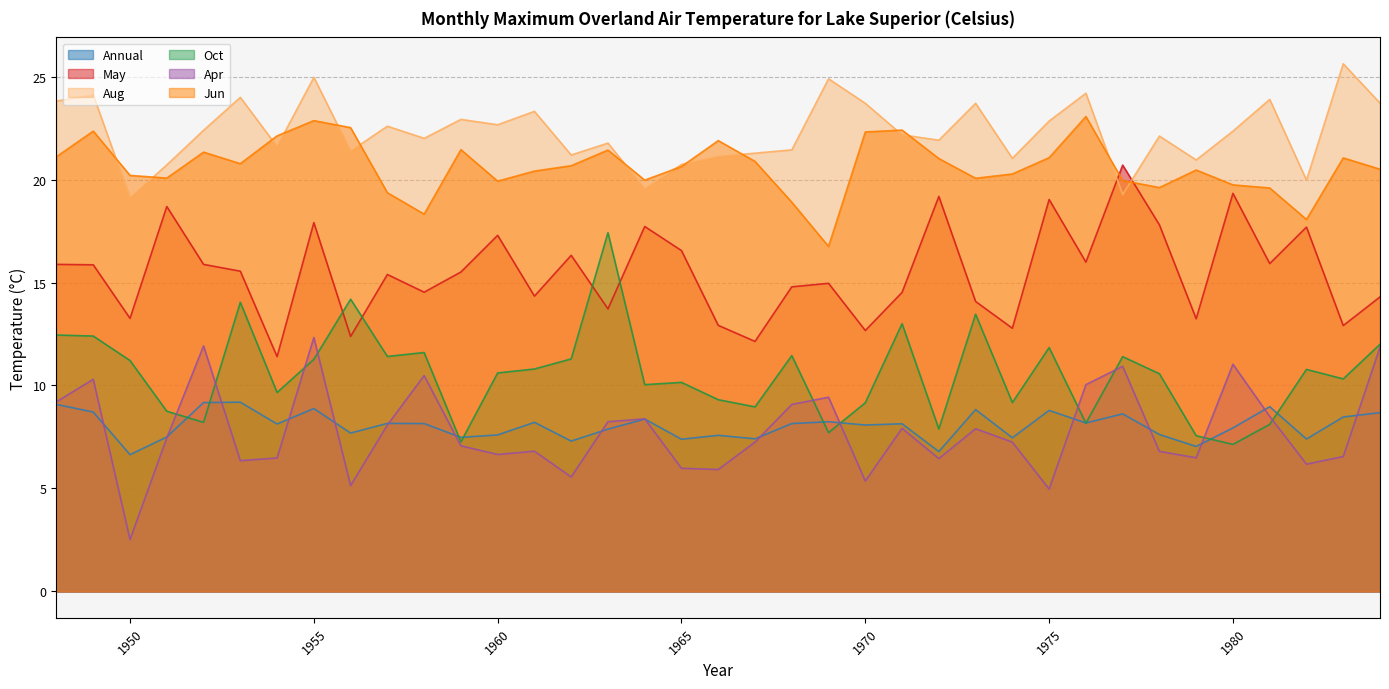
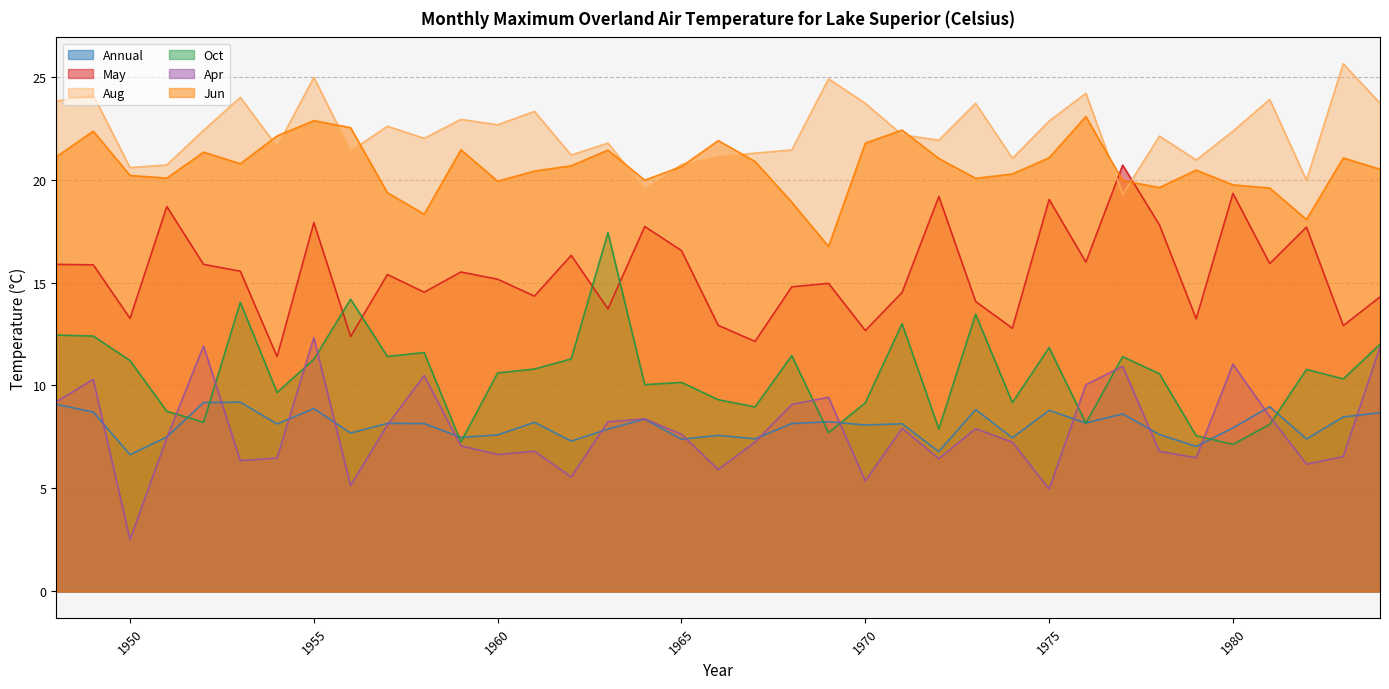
  {
    "Annual": {
      "1950": 6.6,
      "1955": 8.9,
      "1960": 7.6,
      "1965": 7.4,
      "1970": 8.1,
      "1975": 8.8,
      "1980": 7.9
    },
    "May": {
      "1950": 13.3,
      "1955": 17.9,
-     "1960": 17.3,
+     "1960": 15.2,
      "1965": 16.6,
      "1970": 12.7,
      "1975": 19.0,
      "1980": 19.3
    },
    "Aug": {
-     "1950": 19.1,
+     "1950": 20.6,
      "1955": 25.0,
      "1960": 22.7,
      "1970": 23.7,
      "1975": 22.8,
      "1980": 22.4
    },
    "Oct": {
      "1950": 11.2,
      "1955": 11.3,
      "1960": 10.6,
      "1965": 10.2,
      "1970": 9.2,
      "1975": 11.8,
      "1980": 7.1
    },
    "Apr": {
      "1950": 2.5,
      "1955": 12.3,
      "1960": 6.7,
-     "1965": 6.0,
+     "1965": 7.6,
      "1970": 5.4,
      "1975": 5.0,
      "1980": 11.0
    },
    "Jun": {
      "1950": 20.2,
      "1955": 22.9,
      "1960": 19.9,
-     "1970": 22.3,
+     "1970": 21.8,
      "1975": 21.1,
      "1980": 19.7
    }
  }
